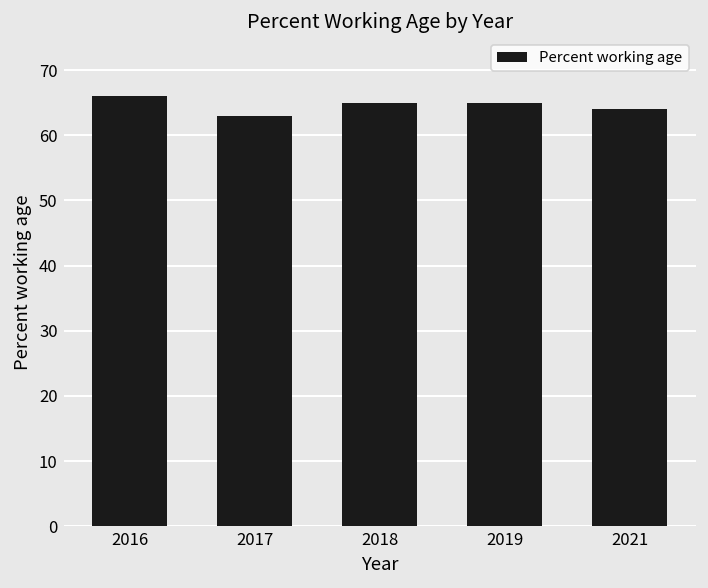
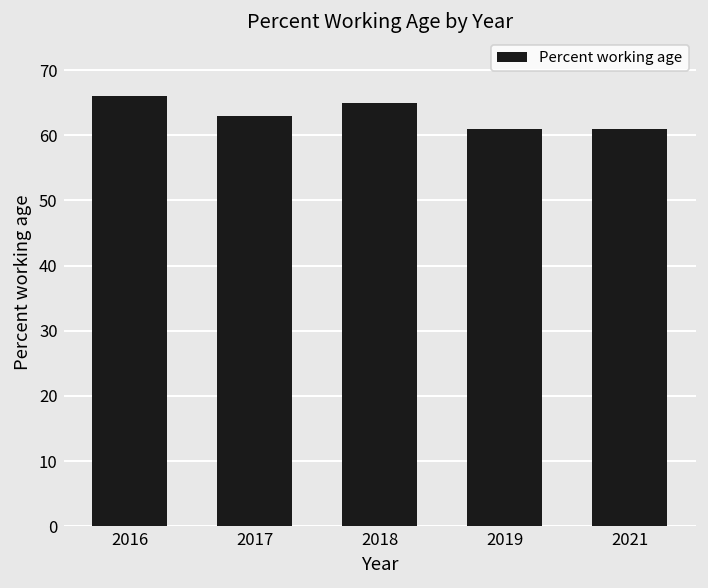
  {
    "2016": 66,
    "2017": 63,
    "2018": 65,
-   "2019": 65,
-   "2021": 64
+   "2019": 61,
+   "2021": 61
  }
